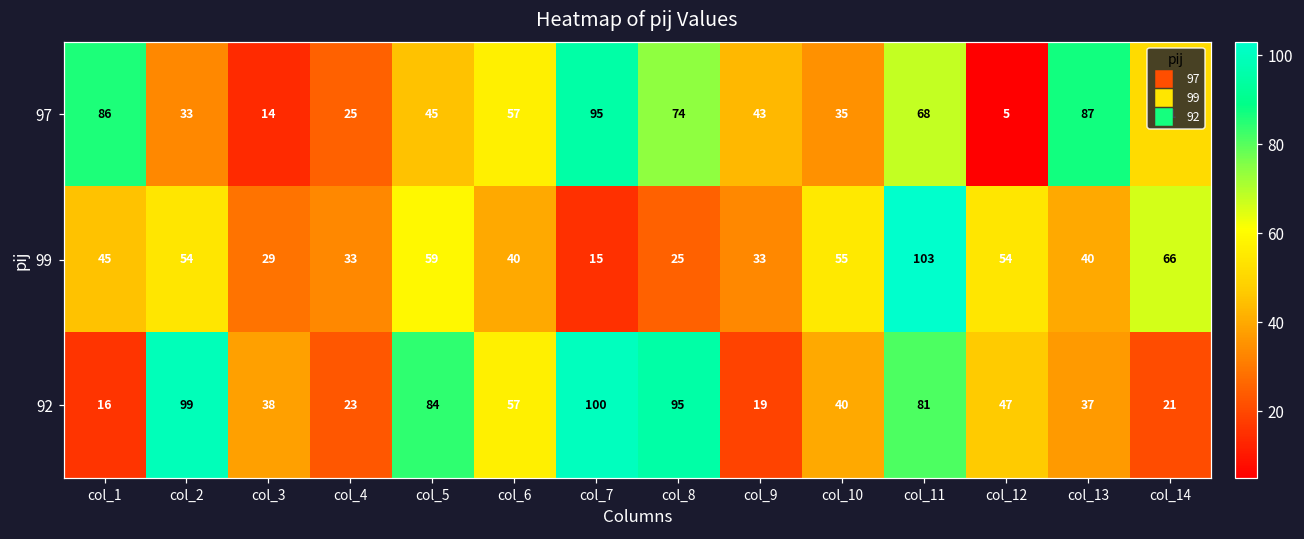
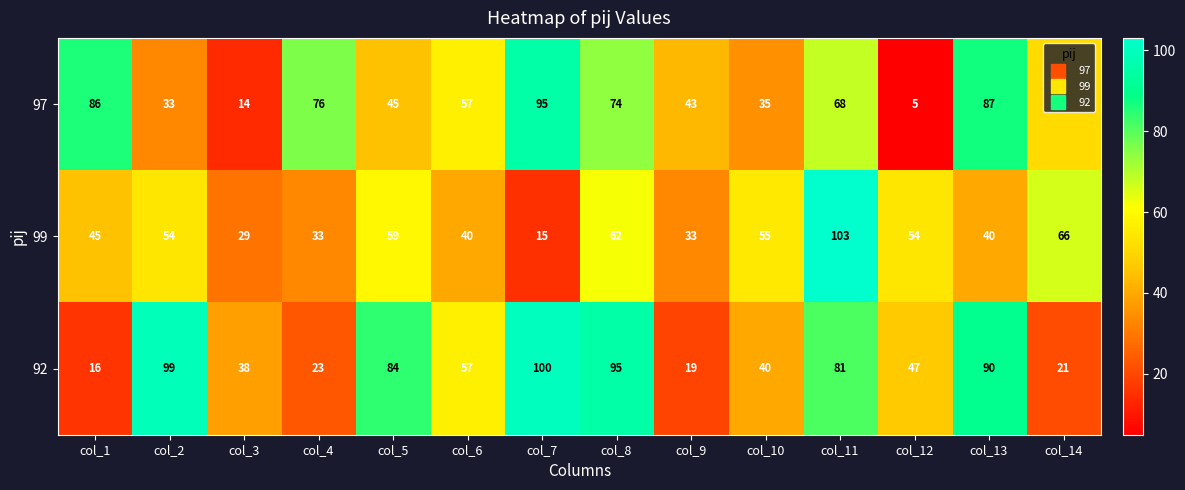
  {
    "97": {
      "col_1": 86,
      "col_2": 33,
      "col_3": 14,
-     "col_4": 25,
+     "col_4": 76,
      "col_5": 45,
      "col_6": 57,
      "col_7": 95,
      "col_8": 74,
      "col_9": 43,
      "col_10": 35,
      "col_11": 68,
      "col_12": 5,
      "col_13": 87
    },
    "99": {
      "col_1": 45,
      "col_2": 54,
      "col_3": 29,
      "col_4": 33,
      "col_5": 59,
      "col_6": 40,
      "col_7": 15,
-     "col_8": 25,
+     "col_8": 62,
      "col_9": 33,
      "col_10": 55,
      "col_11": 103,
      "col_12": 54,
      "col_13": 40,
      "col_14": 66
    },
    "92": {
      "col_1": 16,
      "col_2": 99,
      "col_3": 38,
      "col_4": 23,
      "col_5": 84,
      "col_6": 57,
      "col_7": 100,
      "col_8": 95,
      "col_9": 19,
      "col_10": 40,
      "col_11": 81,
      "col_12": 47,
-     "col_13": 37,
+     "col_13": 90,
      "col_14": 21
    }
  }
